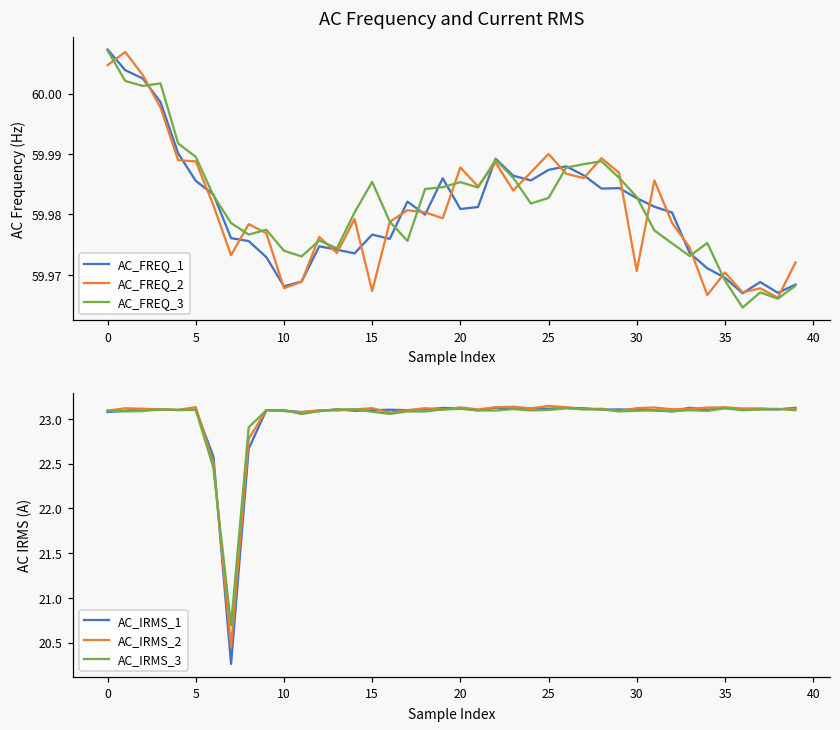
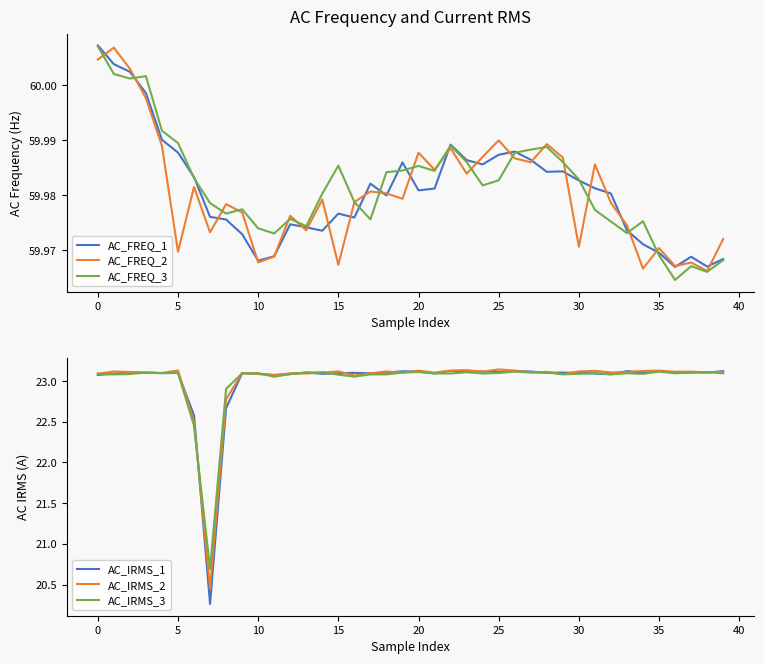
  {
    "AC Frequency and Current RMS": {
      "AC_FREQ_1": {
-       "5": 59.986,
+       "5": 59.988,
        "15": 59.977,
        "20": 59.981,
        "25": 59.987
      },
      "AC_FREQ_2": {
        "0": 60.005,
-       "5": 59.989,
+       "5": 59.970,
        "15": 59.967,
        "20": 59.988,
        "25": 59.990,
        "30": 59.971,
        "35": 59.970
      },
      "AC_FREQ_3": {
        "5": 59.990,
        "10": 59.974,
        "15": 59.985,
        "20": 59.985,
        "25": 59.983
      }
    }
  }
